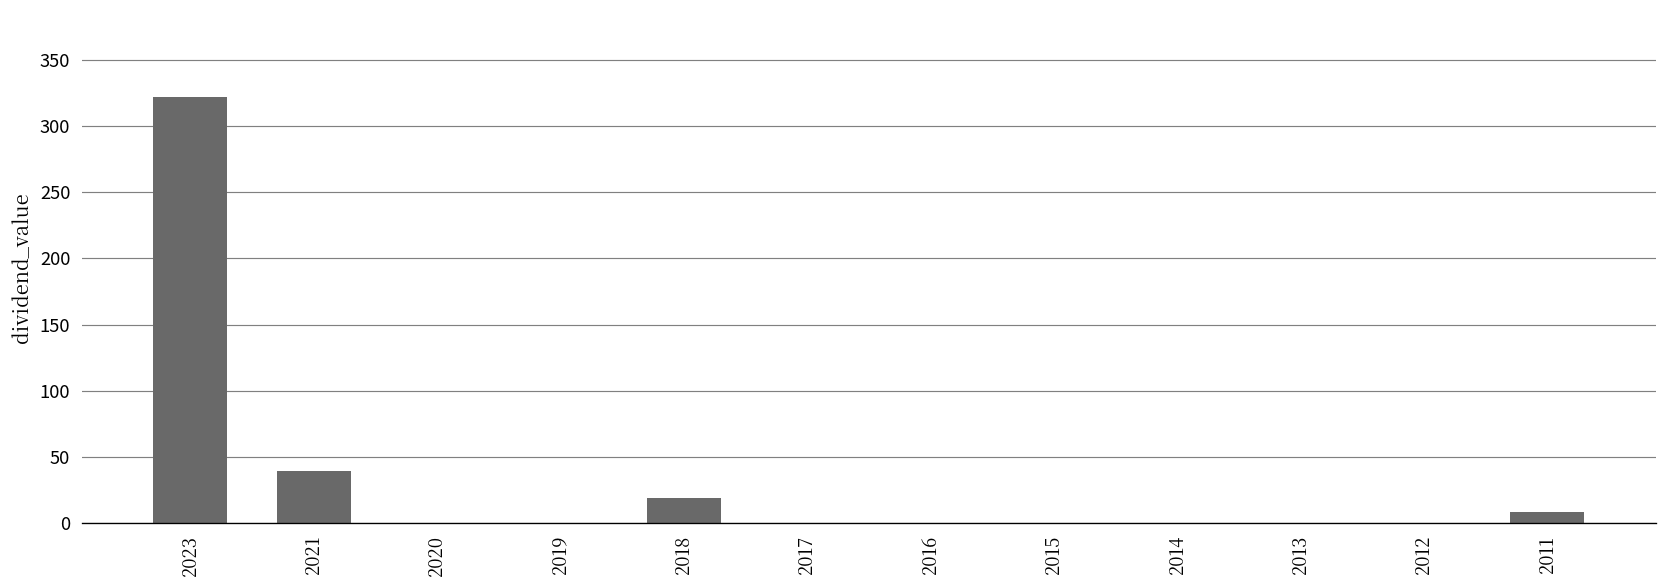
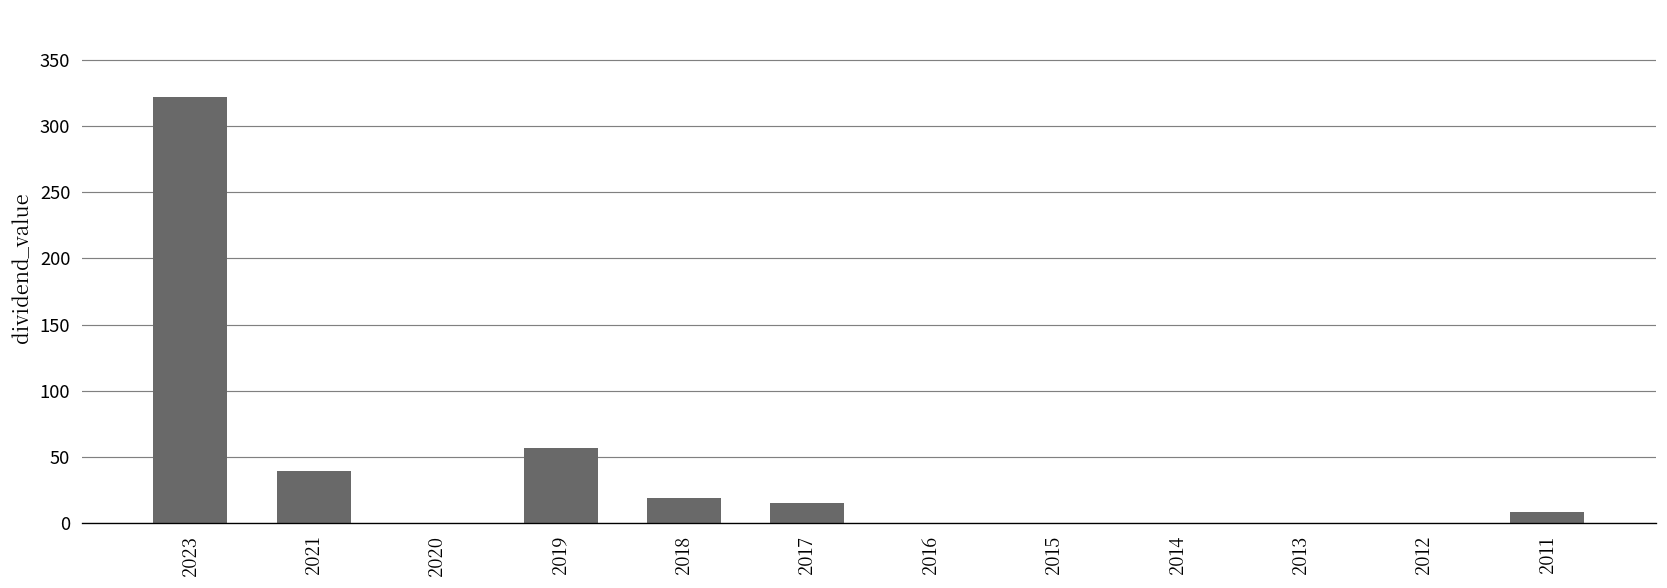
  {
    "2023": 322,
    "2021": 40,
    "2020": 0,
-   "2019": 0,
+   "2019": 57,
    "2018": 19,
-   "2017": 0,
+   "2017": 15,
    "2016": 0,
    "2015": 0,
    "2014": 0,
    "2013": 0,
    "2012": 0,
    "2011": 9
  }
